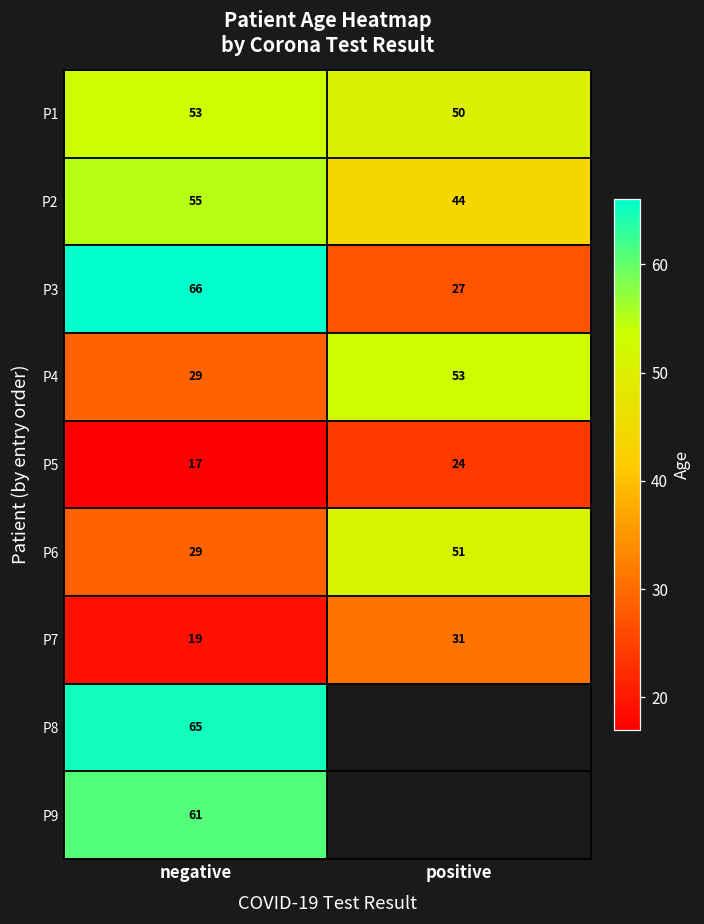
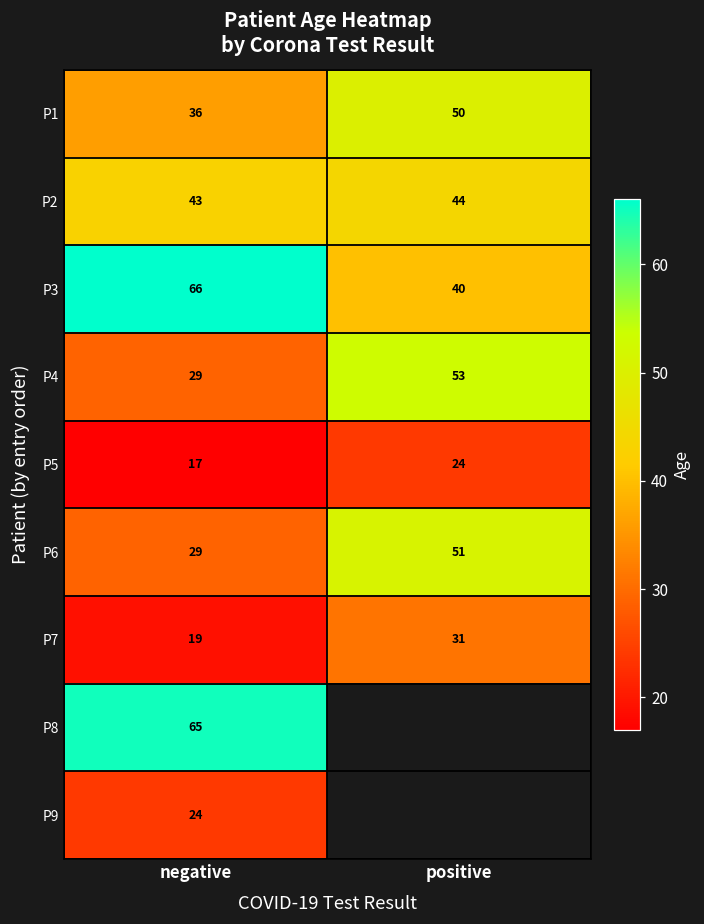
  {
    "P1": {
-     "negative": 53,
+     "negative": 36,
      "positive": 50
    },
    "P2": {
-     "negative": 55,
+     "negative": 43,
      "positive": 44
    },
    "P3": {
      "negative": 66,
-     "positive": 27
+     "positive": 40
    },
    "P4": {
      "negative": 29,
      "positive": 53
    },
    "P5": {
      "negative": 17,
      "positive": 24
    },
    "P6": {
      "negative": 29,
      "positive": 51
    },
    "P7": {
      "negative": 19,
      "positive": 31
    },
    "P8": {
      "negative": 65
    },
    "P9": {
-     "negative": 61
+     "negative": 24
    }
  }
